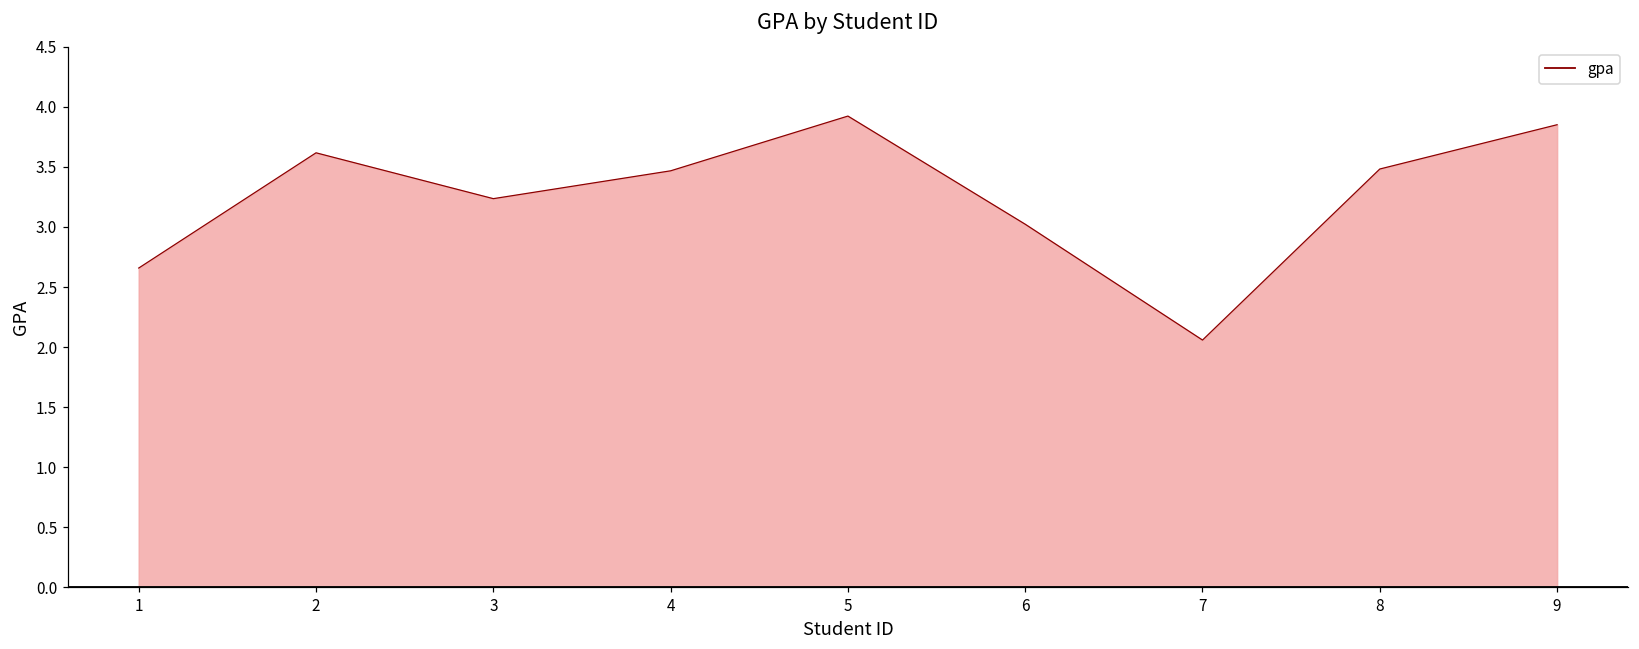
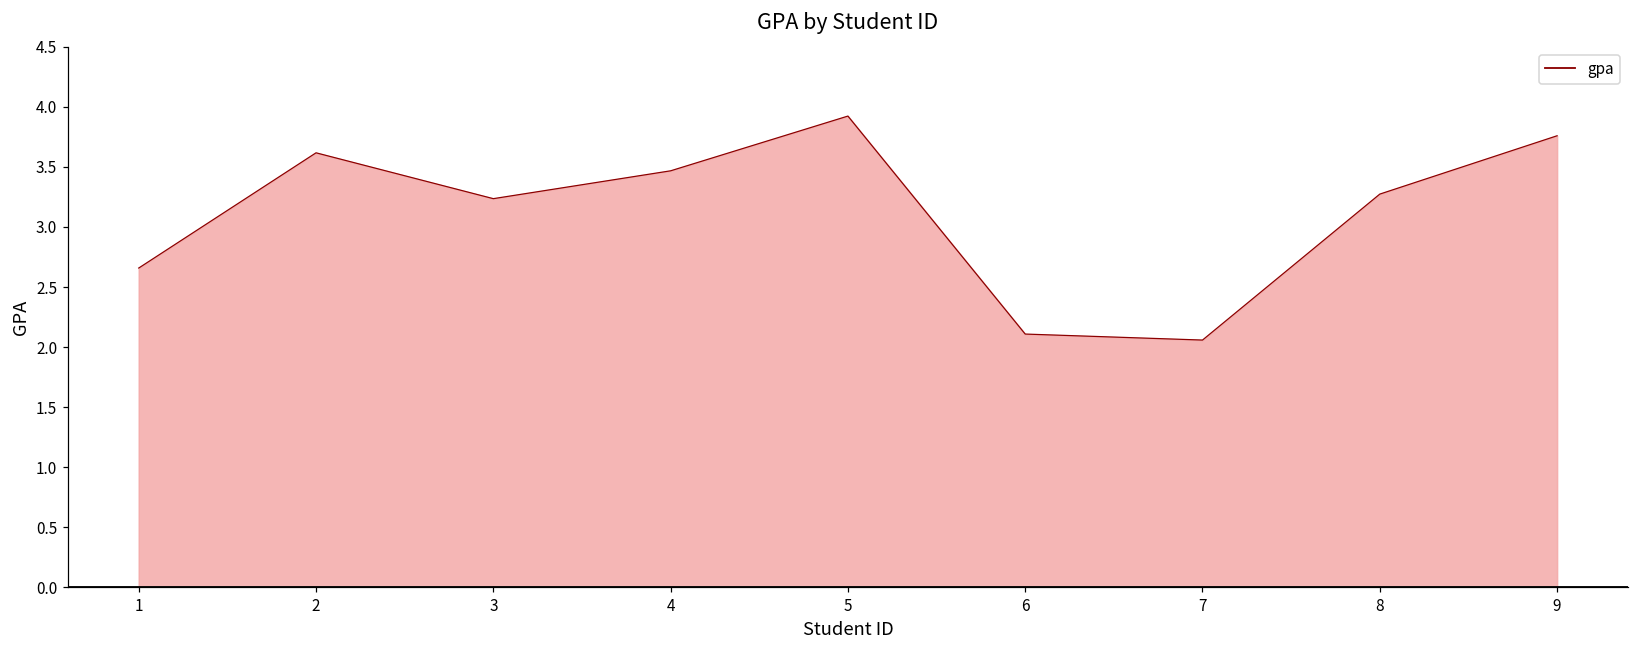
  {
    "1": 2.66,
    "2": 3.62,
    "3": 3.24,
    "4": 3.47,
    "5": 3.92,
-   "6": 3.02,
+   "6": 2.11,
    "7": 2.06,
-   "8": 3.48,
-   "9": 3.85
+   "8": 3.27,
+   "9": 3.76
  }
